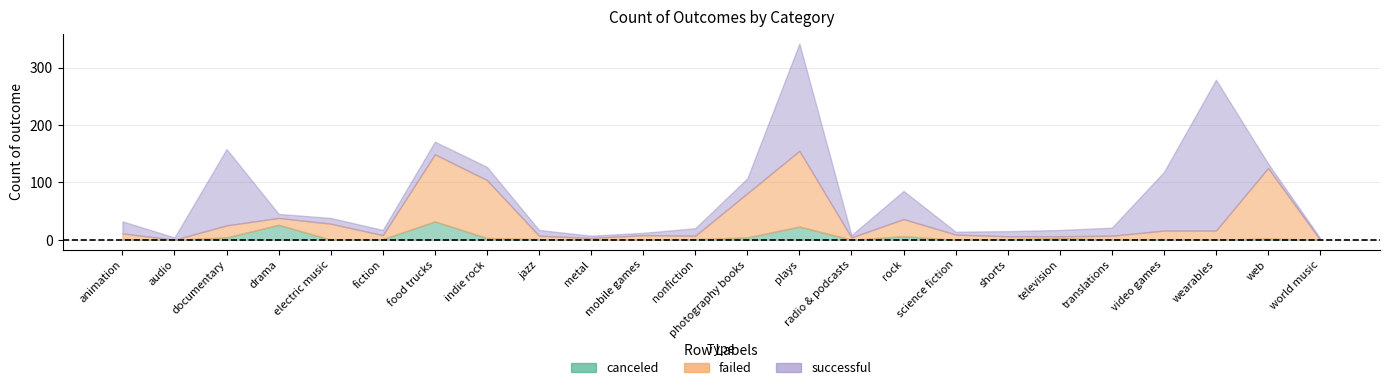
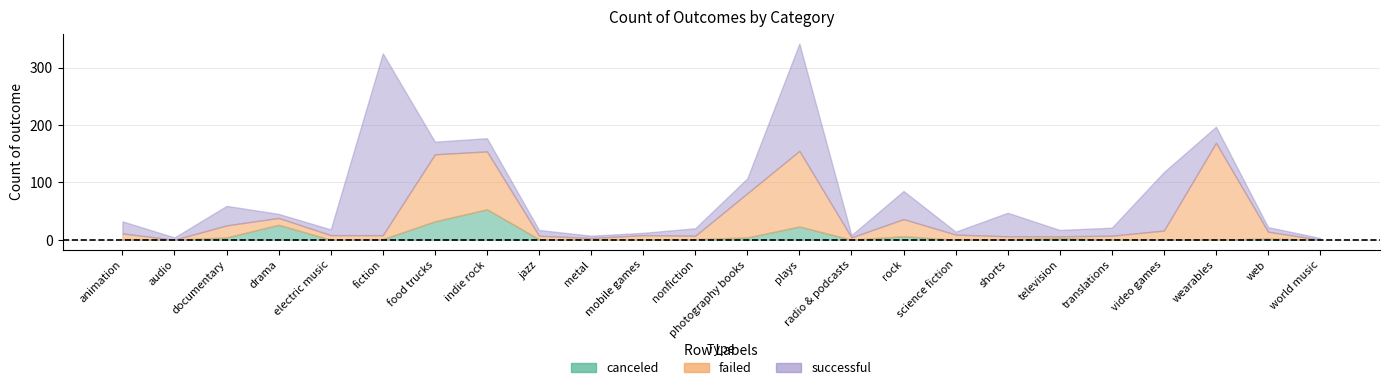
  {
    "canceled": {
      "animation": 0,
      "documentary": 0,
      "drama": 30,
      "electric music": 0,
      "fiction": 0,
      "food trucks": 30,
-     "indie rock": 0,
+     "indie rock": 50,
      "jazz": 0,
      "mobile games": 0,
      "nonfiction": 0,
      "photography books": 0,
      "plays": 20,
      "rock": 10,
      "science fiction": 0,
      "shorts": 0,
      "translations": 0,
      "video games": 0,
      "wearables": 0,
      "web": 0
    },
    "failed": {
      "animation": 10,
      "documentary": 20,
      "drama": 10,
-     "electric music": 30,
+     "electric music": 10,
      "fiction": 10,
      "food trucks": 120,
      "indie rock": 100,
      "jazz": 10,
      "nonfiction": 10,
      "photography books": 80,
      "plays": 130,
      "rock": 30,
      "science fiction": 10,
      "shorts": 10,
      "translations": 10,
      "video games": 20,
-     "wearables": 20,
-     "web": 120
+     "wearables": 170,
+     "web": 10
    },
    "successful": {
      "animation": 20,
-     "documentary": 130,
+     "documentary": 30,
      "drama": 10,
      "electric music": 10,
-     "fiction": 10,
+     "fiction": 320,
      "food trucks": 20,
      "indie rock": 20,
      "jazz": 10,
      "nonfiction": 10,
      "photography books": 30,
      "plays": 190,
      "rock": 50,
      "science fiction": 10,
-     "shorts": 10,
+     "shorts": 40,
      "television": 10,
      "translations": 10,
      "video games": 100,
-     "wearables": 260,
+     "wearables": 30,
      "web": 10
    }
  }
